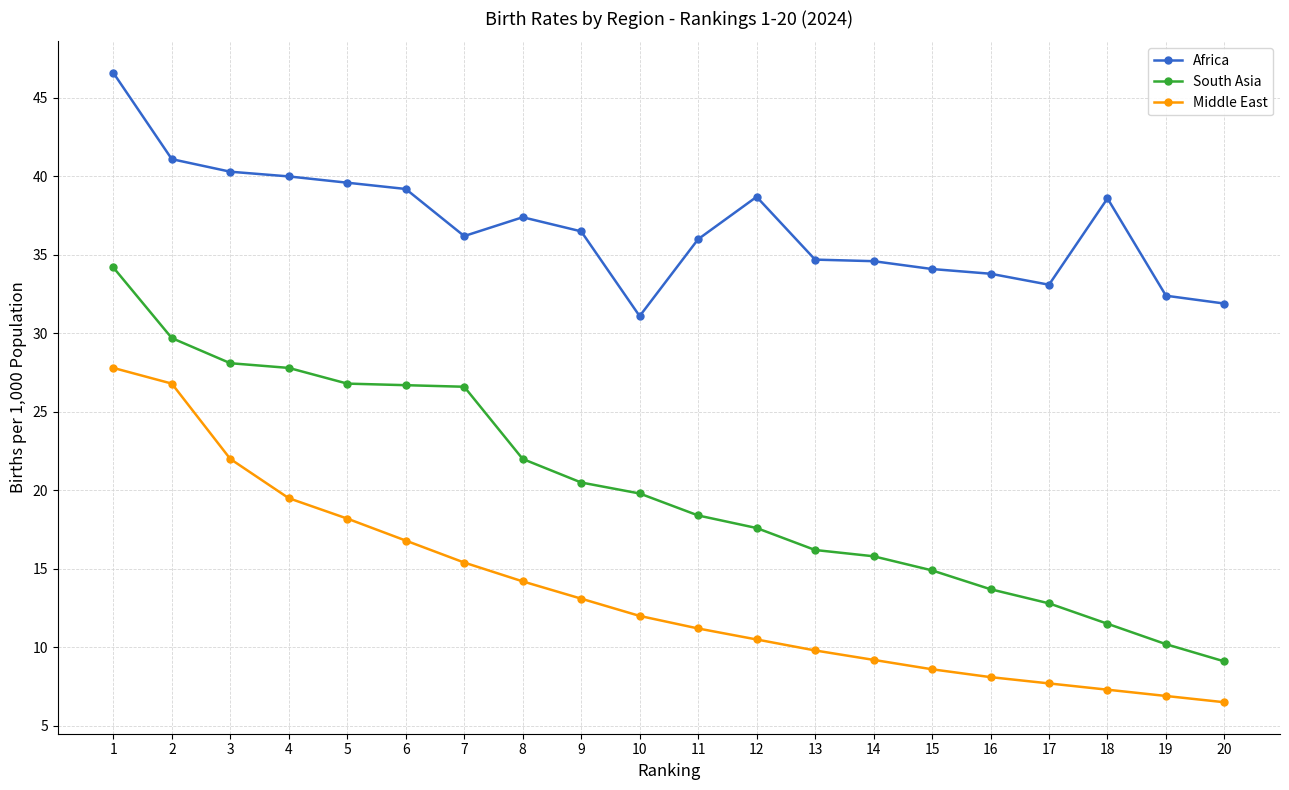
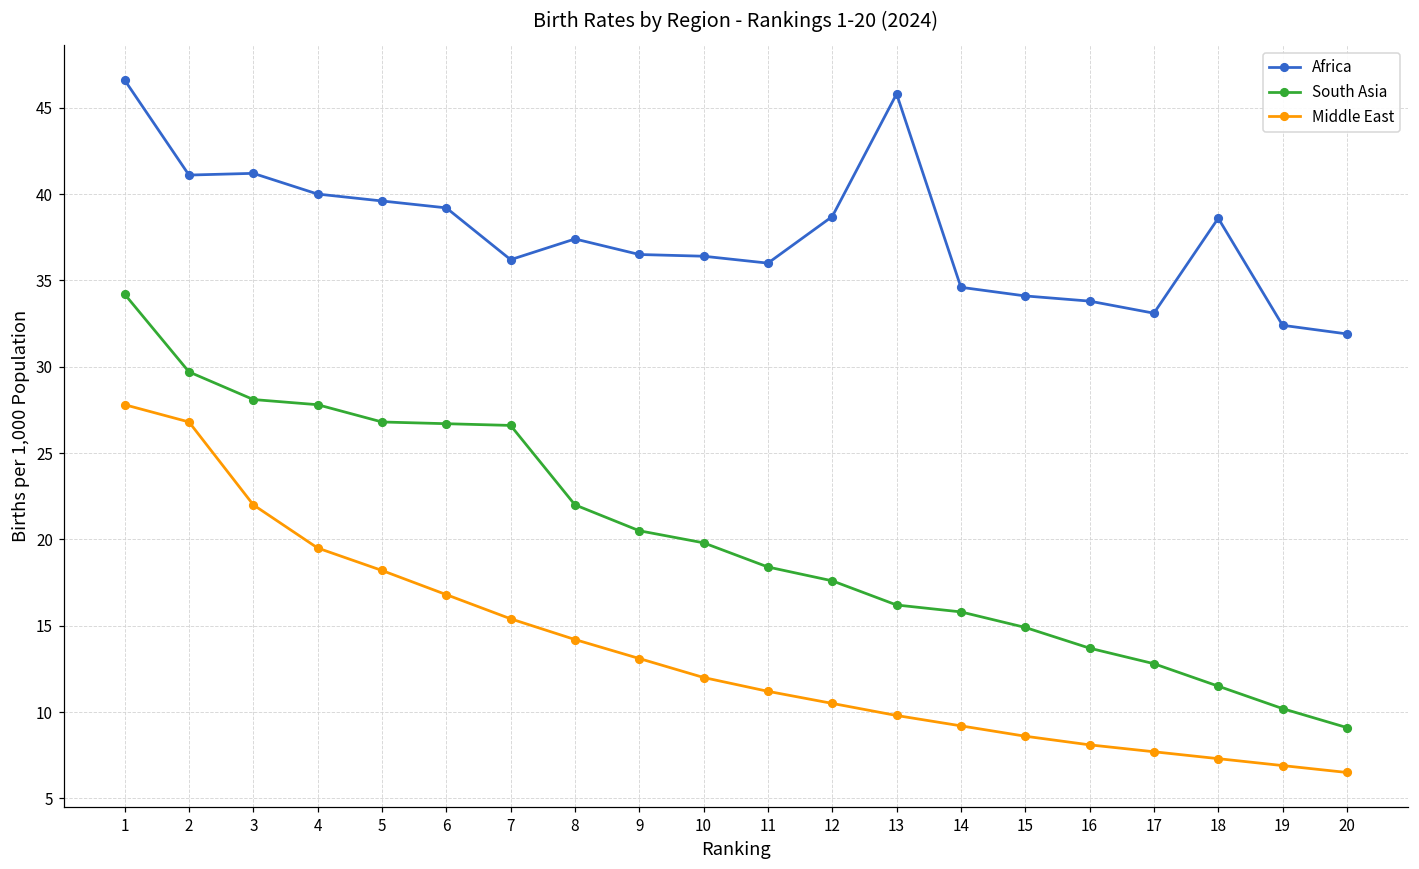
  {
    "Africa": {
      "1": 46.6,
      "2": 41.1,
-     "3": 40.3,
+     "3": 41.2,
      "4": 40.0,
      "5": 39.6,
      "6": 39.2,
      "7": 36.2,
      "8": 37.4,
      "9": 36.5,
-     "10": 31.1,
+     "10": 36.4,
      "11": 36.0,
      "12": 38.7,
-     "13": 34.7,
+     "13": 45.8,
      "14": 34.6,
      "15": 34.1,
      "16": 33.8,
      "17": 33.1,
      "18": 38.6,
      "19": 32.4,
      "20": 31.9
    },
    "South Asia": {
      "1": 34.2,
      "2": 29.7,
      "3": 28.1,
      "4": 27.8,
      "5": 26.8,
      "6": 26.7,
      "7": 26.6,
      "8": 22.0,
      "9": 20.5,
      "10": 19.8,
      "11": 18.4,
      "12": 17.6,
      "13": 16.2,
      "14": 15.8,
      "15": 14.9,
      "16": 13.7,
      "17": 12.8,
      "18": 11.5,
      "19": 10.2,
      "20": 9.1
    },
    "Middle East": {
      "1": 27.8,
      "2": 26.8,
      "3": 22.0,
      "4": 19.5,
      "5": 18.2,
      "6": 16.8,
      "7": 15.4,
      "8": 14.2,
      "9": 13.1,
      "10": 12.0,
      "11": 11.2,
      "12": 10.5,
      "13": 9.8,
      "14": 9.2,
      "15": 8.6,
      "16": 8.1,
      "17": 7.7,
      "18": 7.3,
      "19": 6.9,
      "20": 6.5
    }
  }
